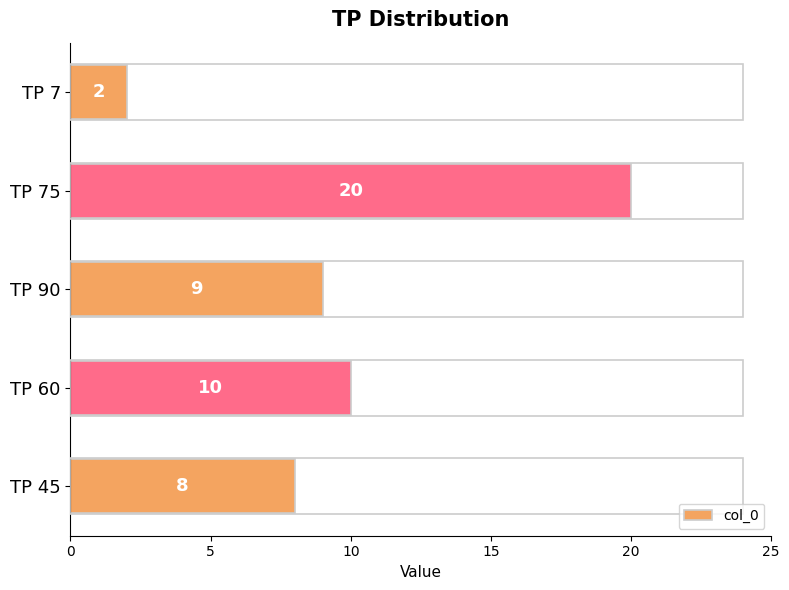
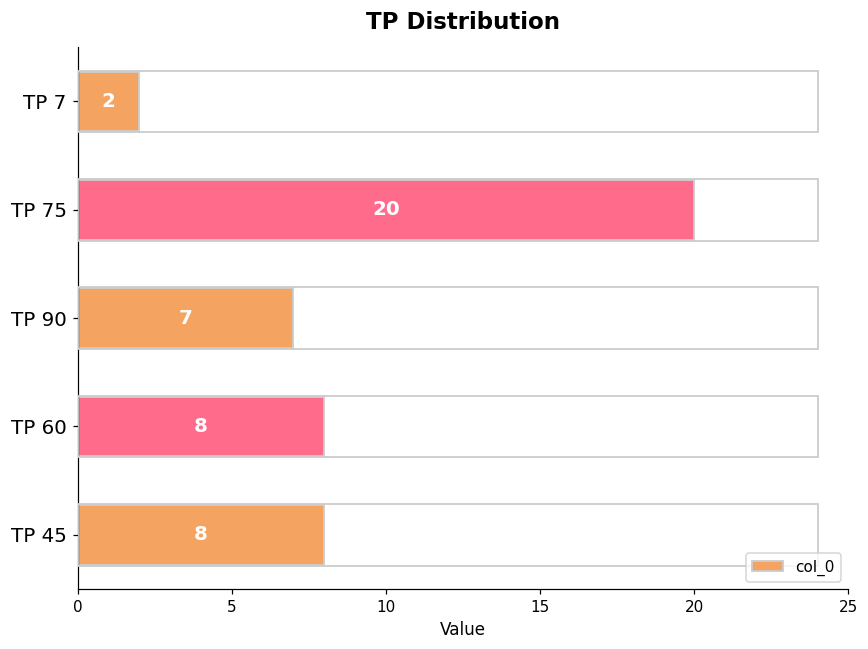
  {
    "TP 7": 2,
    "TP 75": 20,
-   "TP 90": 9,
-   "TP 60": 10,
+   "TP 90": 7,
+   "TP 60": 8,
    "TP 45": 8
  }
